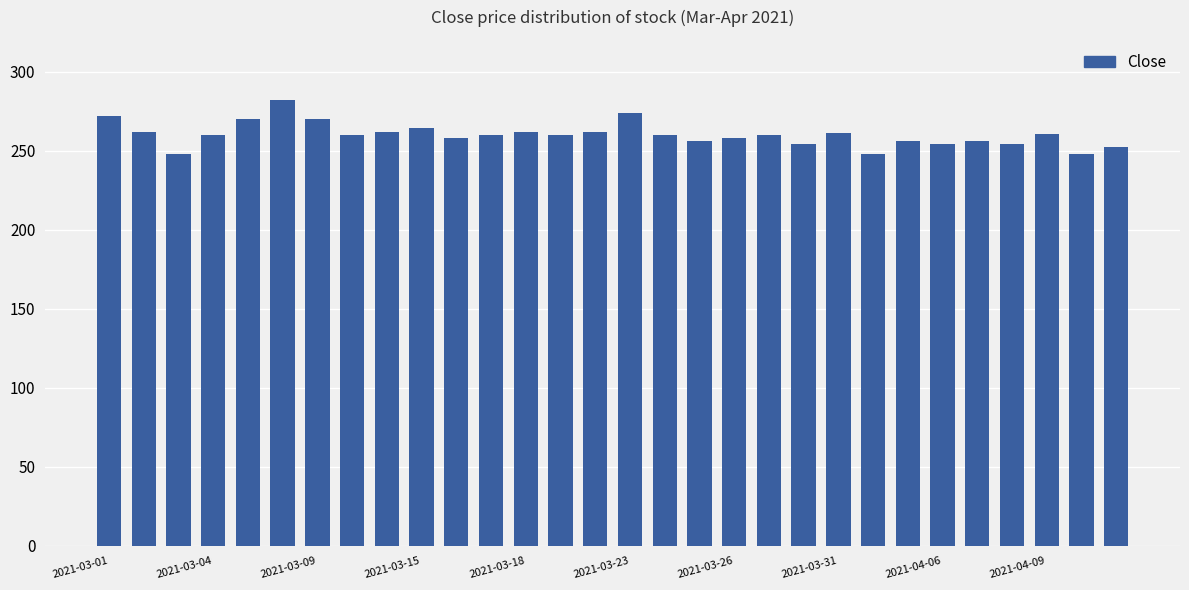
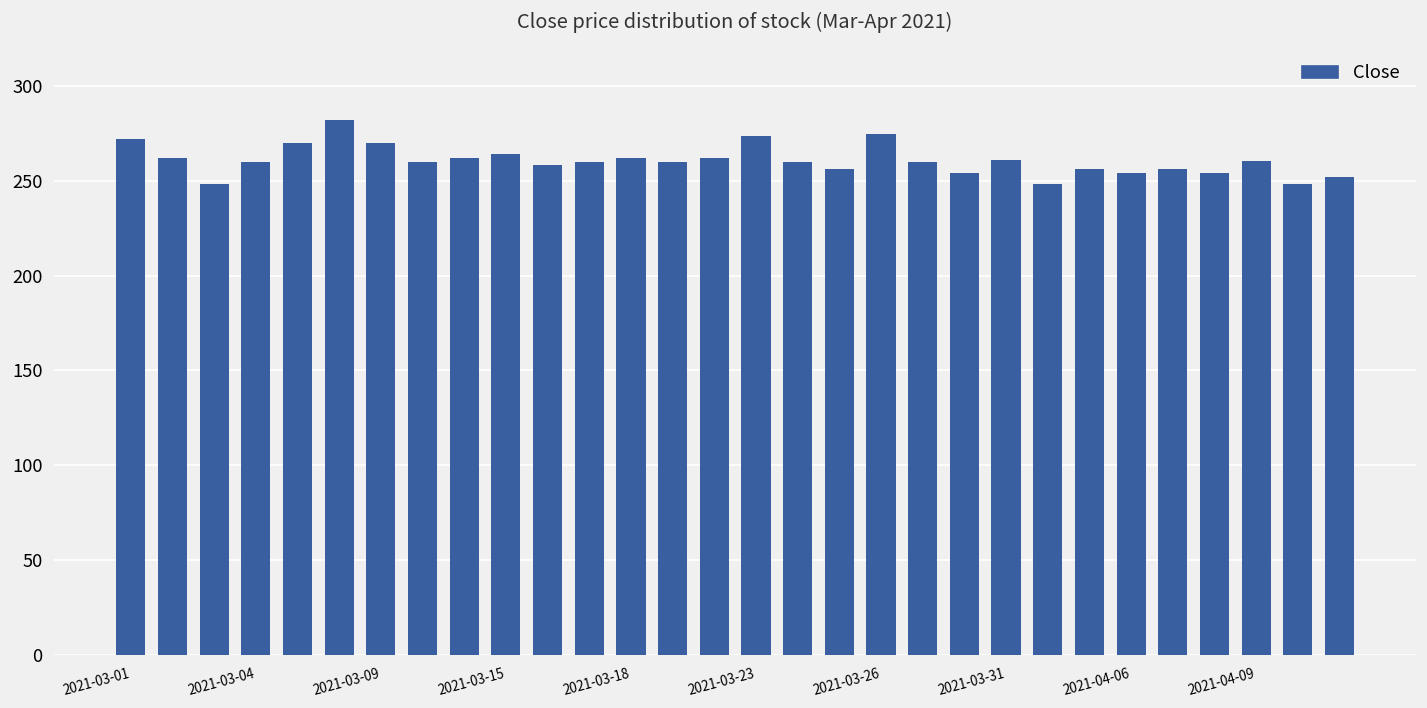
  {
    "2021-03-01": 272,
    "2021-03-04": 260,
    "2021-03-09": 270,
    "2021-03-15": 264,
    "2021-03-18": 262,
    "2021-03-23": 274,
-   "2021-03-26": 258,
+   "2021-03-26": 275,
    "2021-03-31": 261,
    "2021-04-06": 254,
    "2021-04-09": 261
  }
